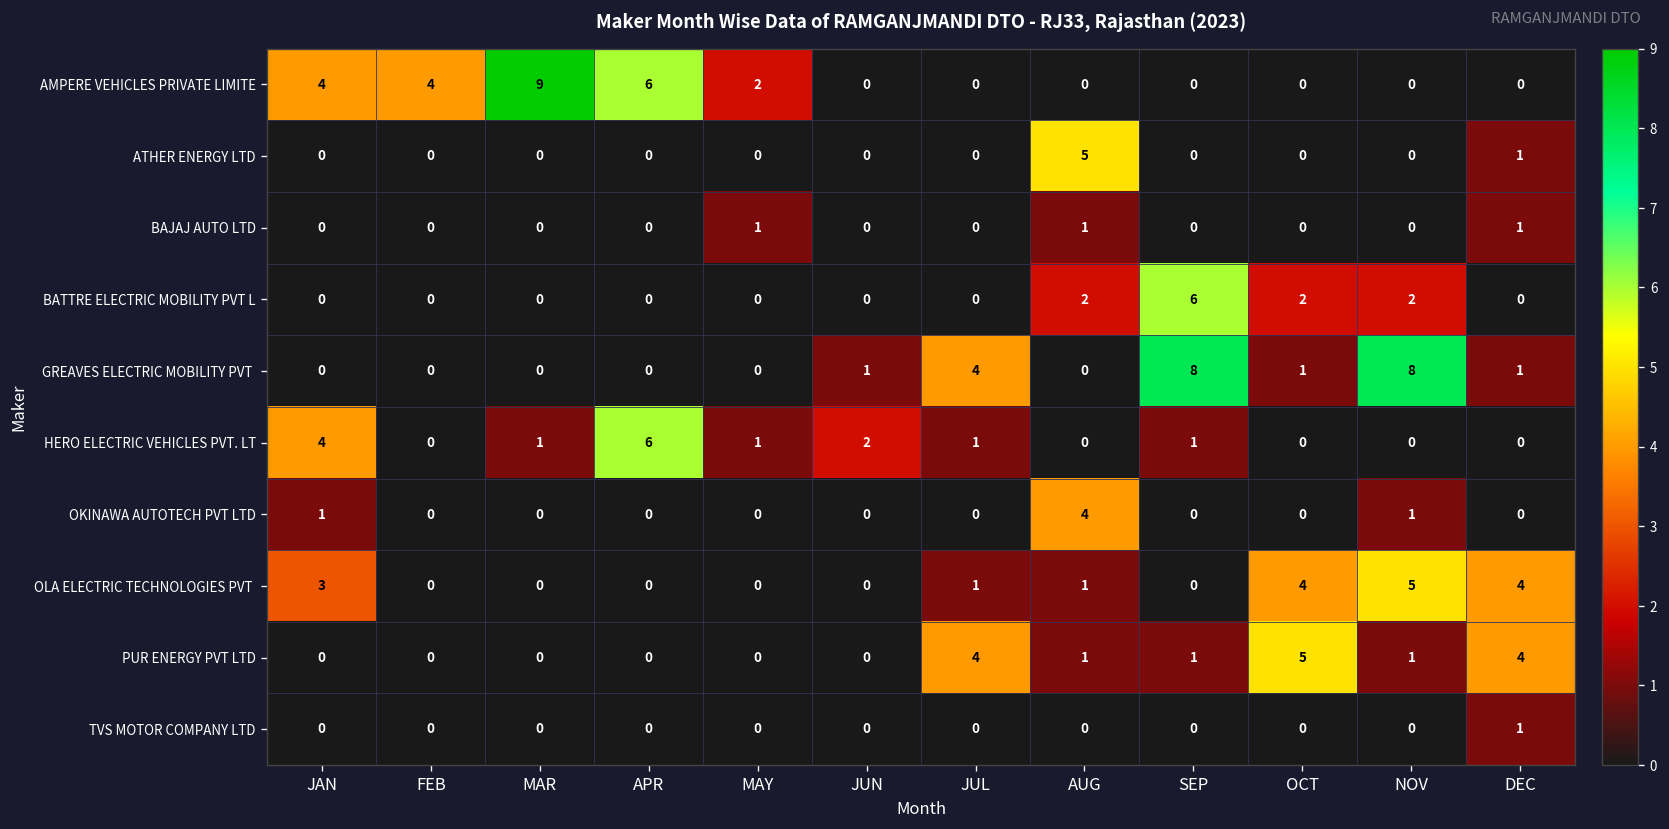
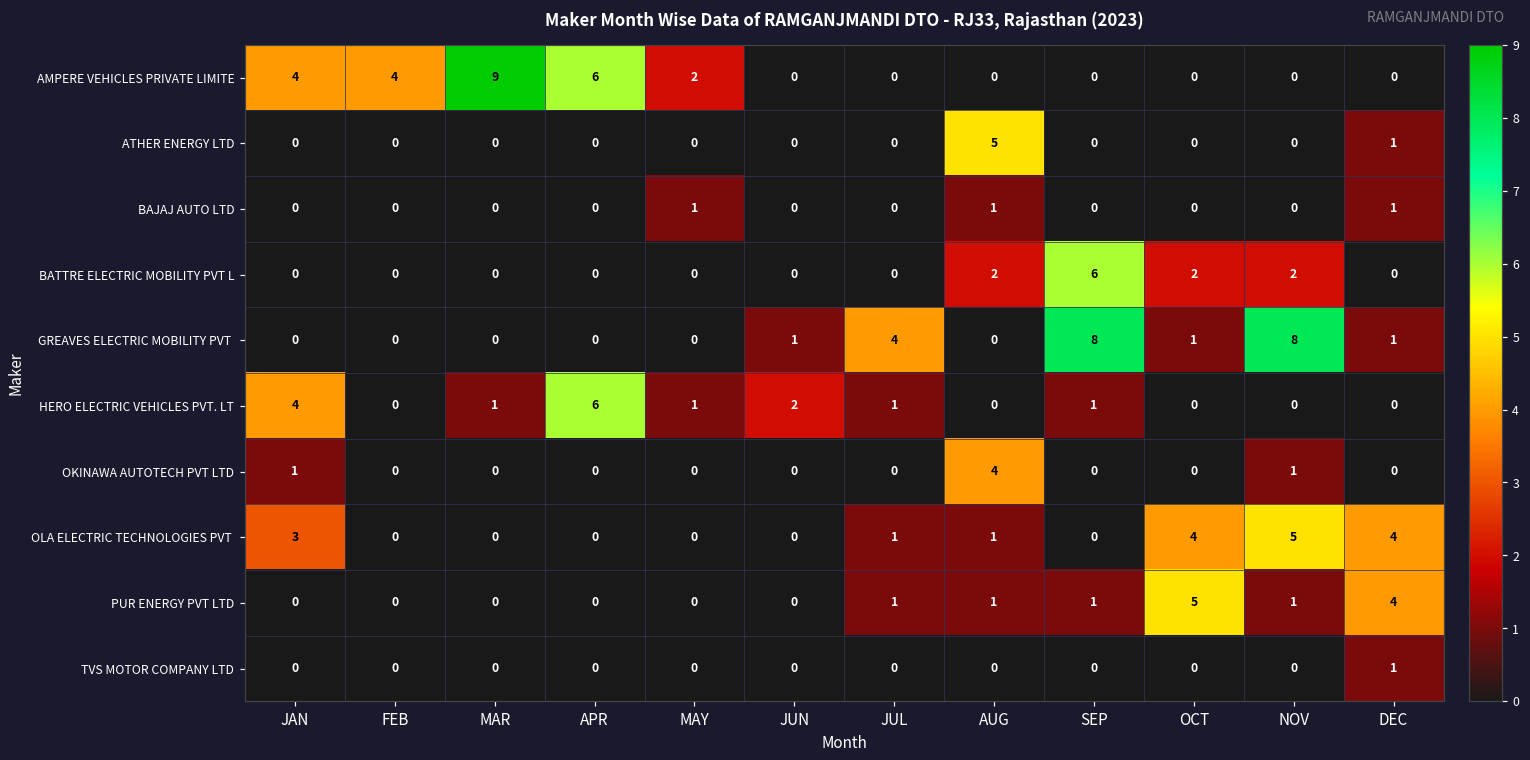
  {
    "AMPERE VEHICLES PRIVATE LIMITE": {
      "JAN": 4,
      "FEB": 4,
      "MAR": 9,
      "APR": 6,
      "MAY": 2,
      "JUN": 0,
      "JUL": 0,
      "AUG": 0,
      "SEP": 0,
      "OCT": 0,
      "NOV": 0,
      "DEC": 0
    },
    "ATHER ENERGY LTD": {
      "JAN": 0,
      "FEB": 0,
      "MAR": 0,
      "APR": 0,
      "MAY": 0,
      "JUN": 0,
      "JUL": 0,
      "AUG": 5,
      "SEP": 0,
      "OCT": 0,
      "NOV": 0,
      "DEC": 1
    },
    "BAJAJ AUTO LTD": {
      "JAN": 0,
      "FEB": 0,
      "MAR": 0,
      "APR": 0,
      "MAY": 1,
      "JUN": 0,
      "JUL": 0,
      "AUG": 1,
      "SEP": 0,
      "OCT": 0,
      "NOV": 0,
      "DEC": 1
    },
    "BATTRE ELECTRIC MOBILITY PVT L": {
      "JAN": 0,
      "FEB": 0,
      "MAR": 0,
      "APR": 0,
      "MAY": 0,
      "JUN": 0,
      "JUL": 0,
      "AUG": 2,
      "SEP": 6,
      "OCT": 2,
      "NOV": 2,
      "DEC": 0
    },
    "GREAVES ELECTRIC MOBILITY PVT": {
      "JAN": 0,
      "FEB": 0,
      "MAR": 0,
      "APR": 0,
      "MAY": 0,
      "JUN": 1,
      "JUL": 4,
      "AUG": 0,
      "SEP": 8,
      "OCT": 1,
      "NOV": 8,
      "DEC": 1
    },
    "HERO ELECTRIC VEHICLES PVT. LT": {
      "JAN": 4,
      "FEB": 0,
      "MAR": 1,
      "APR": 6,
      "MAY": 1,
      "JUN": 2,
      "JUL": 1,
      "AUG": 0,
      "SEP": 1,
      "OCT": 0,
      "NOV": 0,
      "DEC": 0
    },
    "OKINAWA AUTOTECH PVT LTD": {
      "JAN": 1,
      "FEB": 0,
      "MAR": 0,
      "APR": 0,
      "MAY": 0,
      "JUN": 0,
      "JUL": 0,
      "AUG": 4,
      "SEP": 0,
      "OCT": 0,
      "NOV": 1,
      "DEC": 0
    },
    "OLA ELECTRIC TECHNOLOGIES PVT": {
      "JAN": 3,
      "FEB": 0,
      "MAR": 0,
      "APR": 0,
      "MAY": 0,
      "JUN": 0,
      "JUL": 1,
      "AUG": 1,
      "SEP": 0,
      "OCT": 4,
      "NOV": 5,
      "DEC": 4
    },
    "PUR ENERGY PVT LTD": {
      "JAN": 0,
      "FEB": 0,
      "MAR": 0,
      "APR": 0,
      "MAY": 0,
      "JUN": 0,
-     "JUL": 4,
+     "JUL": 1,
      "AUG": 1,
      "SEP": 1,
      "OCT": 5,
      "NOV": 1,
      "DEC": 4
    },
    "TVS MOTOR COMPANY LTD": {
      "JAN": 0,
      "FEB": 0,
      "MAR": 0,
      "APR": 0,
      "MAY": 0,
      "JUN": 0,
      "JUL": 0,
      "AUG": 0,
      "SEP": 0,
      "OCT": 0,
      "NOV": 0,
      "DEC": 1
    }
  }
